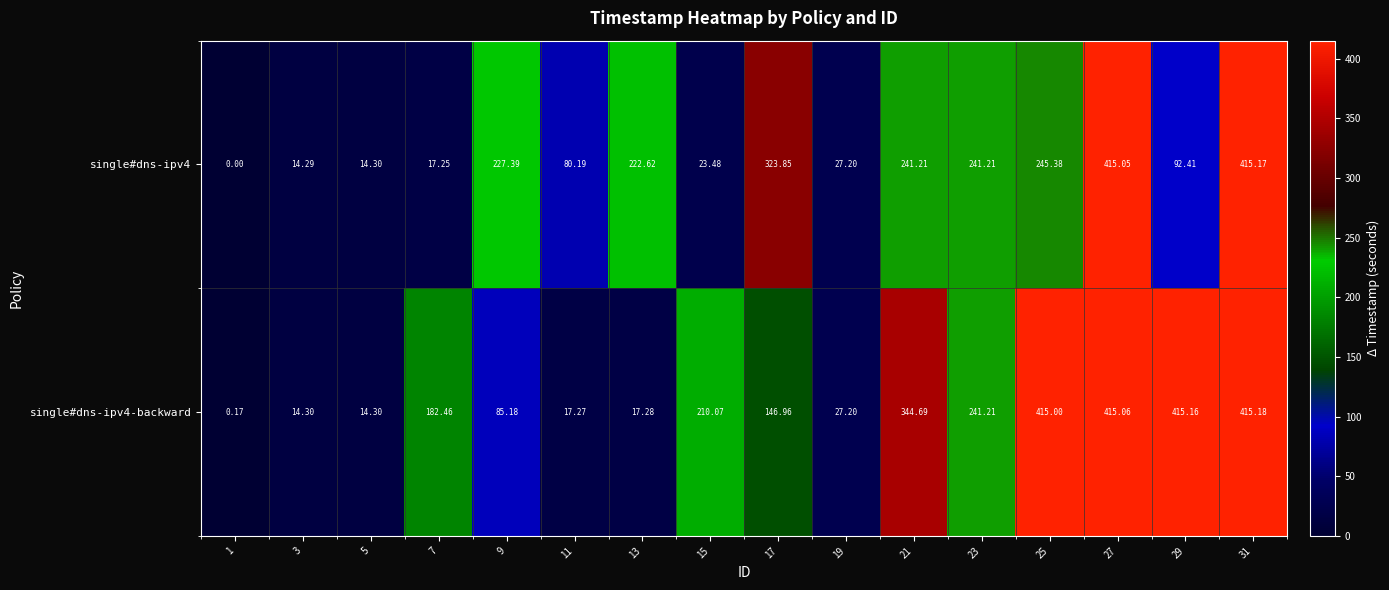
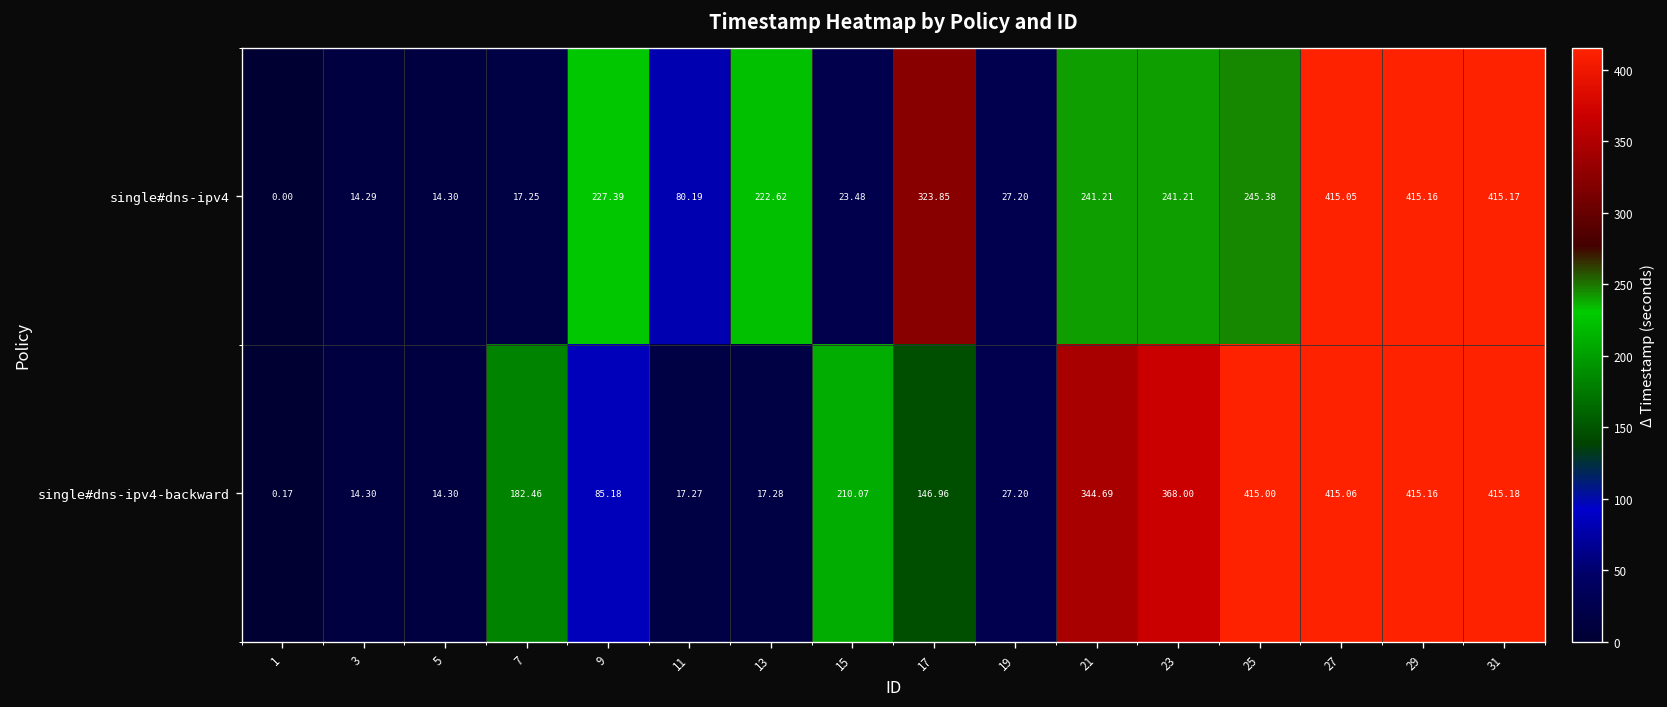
  {
    "single#dns-ipv4": {
      "1": 0.00,
      "3": 14.29,
      "5": 14.30,
      "7": 17.25,
      "9": 227.39,
      "11": 80.19,
      "13": 222.62,
      "15": 23.48,
      "17": 323.85,
      "19": 27.20,
      "21": 241.21,
      "23": 241.21,
      "25": 245.38,
      "27": 415.05,
-     "29": 92.41,
+     "29": 415.16,
      "31": 415.17
    },
    "single#dns-ipv4-backward": {
      "1": 0.17,
      "3": 14.30,
      "5": 14.30,
      "7": 182.46,
      "9": 85.18,
      "11": 17.27,
      "13": 17.28,
      "15": 210.07,
      "17": 146.96,
      "19": 27.20,
      "21": 344.69,
-     "23": 241.21,
+     "23": 368.00,
      "25": 415.00,
      "27": 415.06,
      "29": 415.16,
      "31": 415.18
    }
  }
